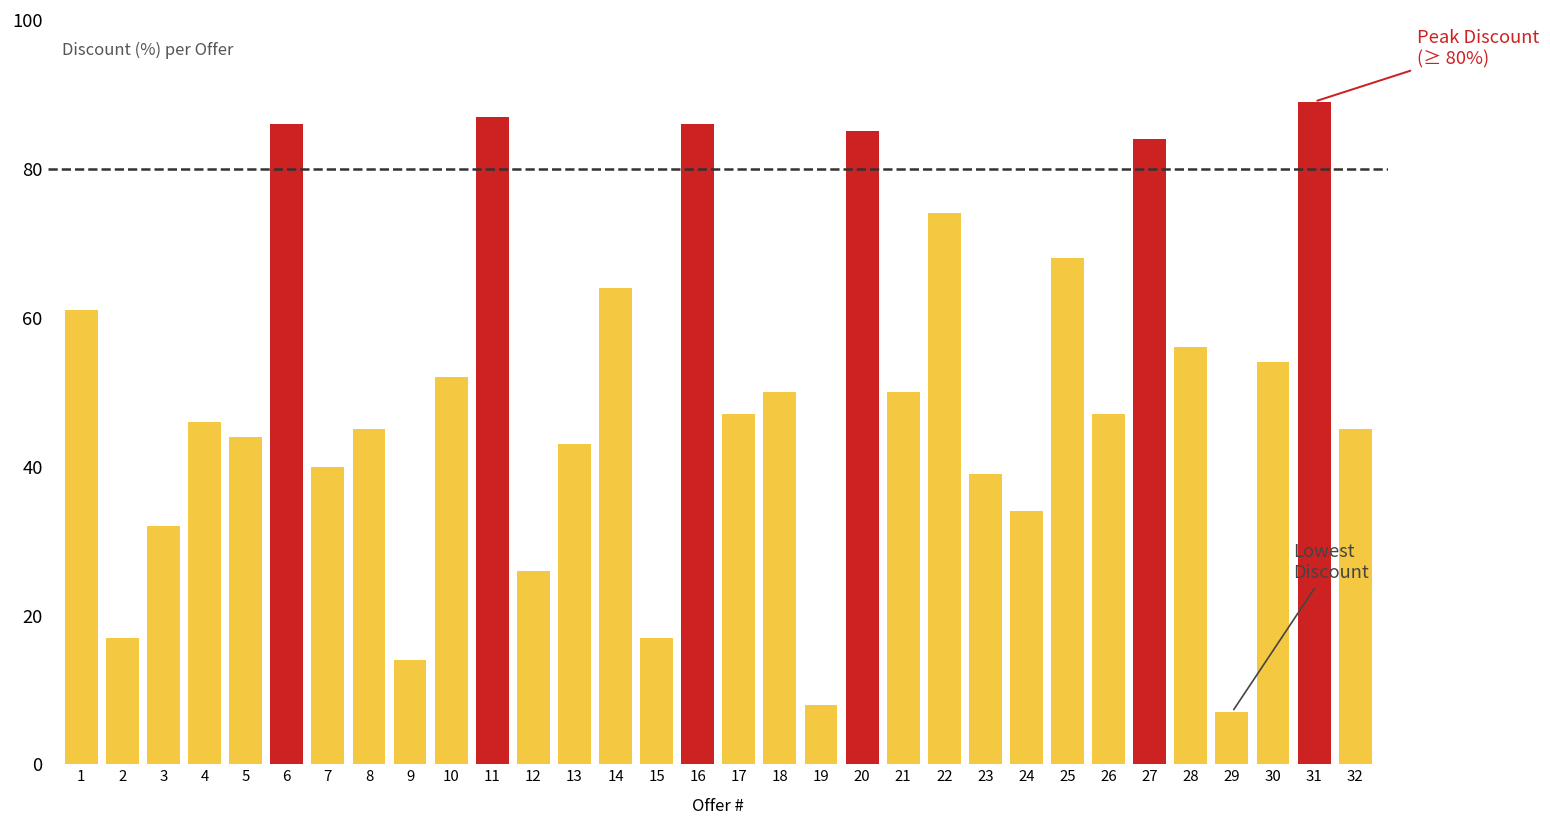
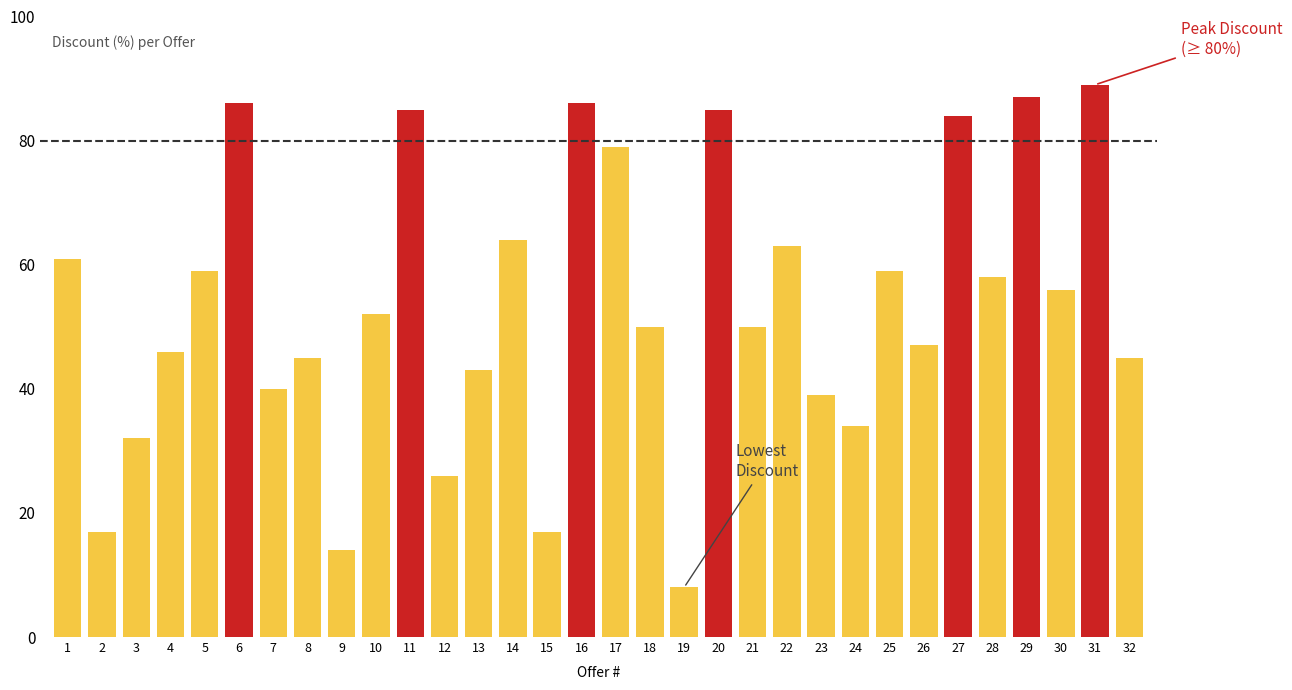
  {
    "1": 61,
    "2": 17,
    "3": 32,
    "4": 46,
-   "5": 44,
+   "5": 59,
    "6": 86,
    "7": 40,
    "8": 45,
    "9": 14,
    "10": 52,
-   "11": 87,
+   "11": 85,
    "12": 26,
    "13": 43,
    "14": 64,
    "15": 17,
    "16": 86,
-   "17": 47,
+   "17": 79,
    "18": 50,
    "19": 8,
    "20": 85,
    "21": 50,
-   "22": 74,
+   "22": 63,
    "23": 39,
    "24": 34,
-   "25": 68,
+   "25": 59,
    "26": 47,
    "27": 84,
-   "28": 56,
-   "29": 7,
-   "30": 54,
+   "28": 58,
+   "29": 87,
+   "30": 56,
    "32": 45
  }
